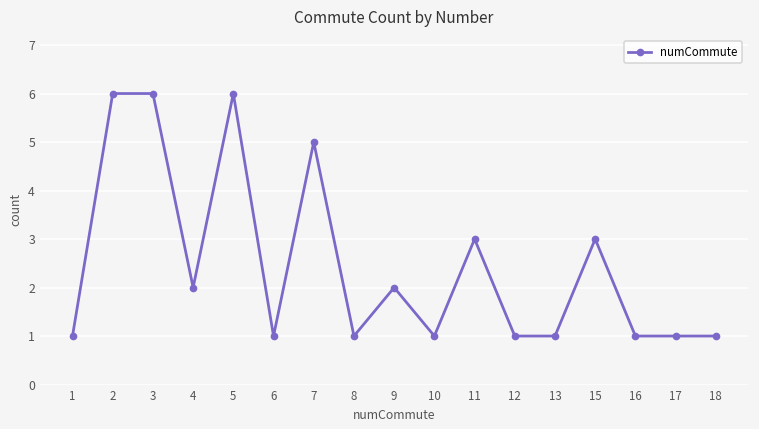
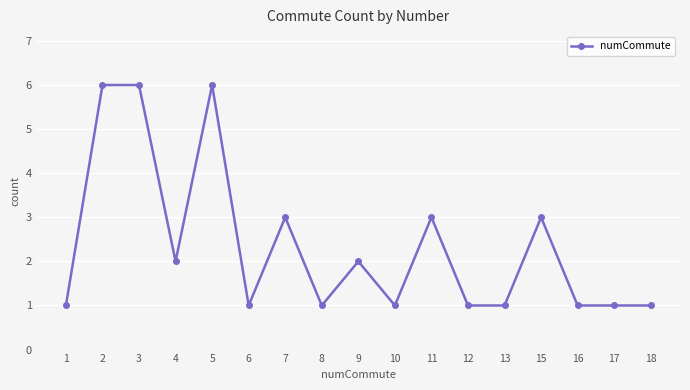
  {
    "1": 1,
    "2": 6,
    "3": 6,
    "4": 2,
    "5": 6,
    "6": 1,
-   "7": 5,
+   "7": 3,
    "8": 1,
    "9": 2,
    "10": 1,
    "11": 3,
    "12": 1,
    "13": 1,
    "15": 3,
    "16": 1,
    "17": 1,
    "18": 1
  }
